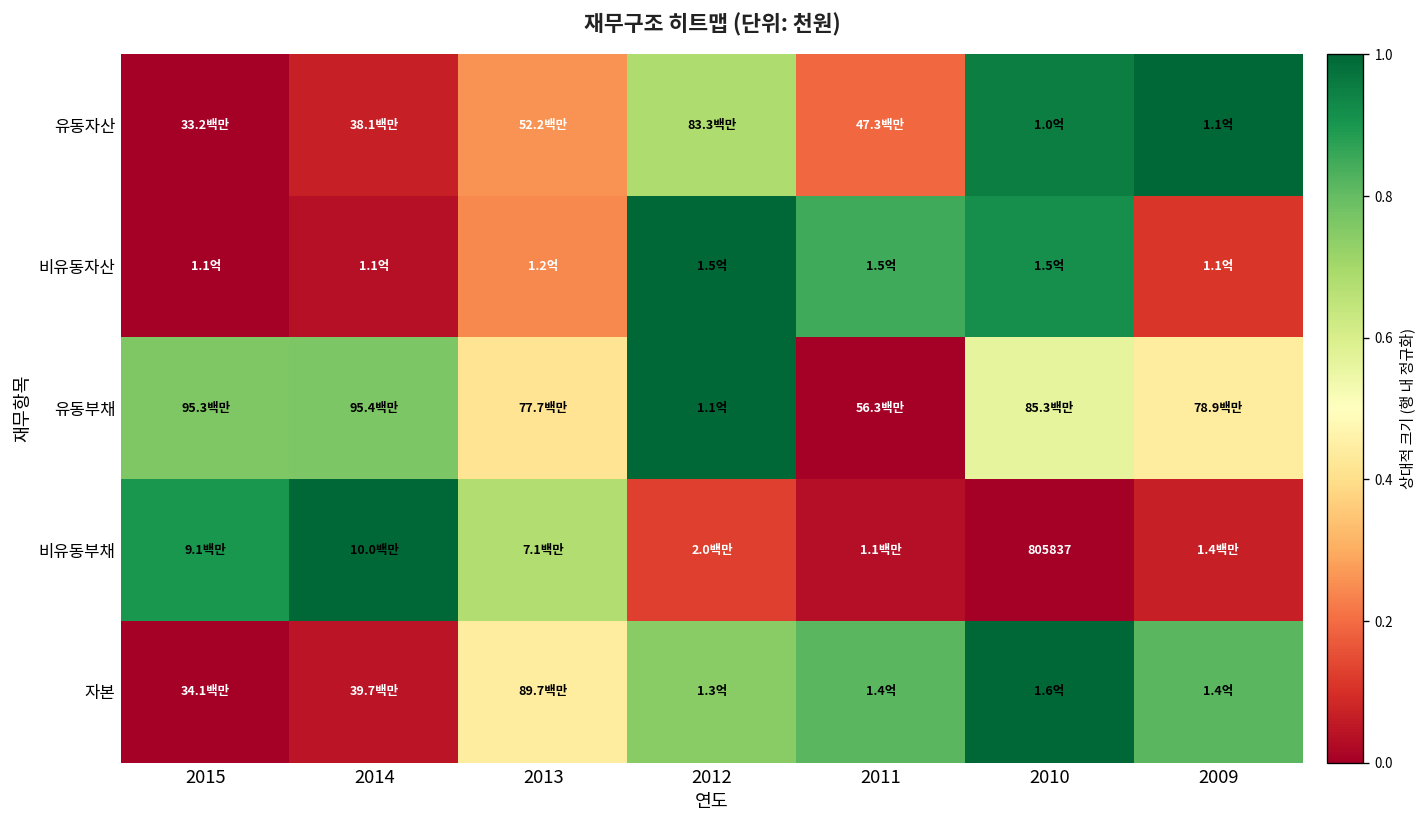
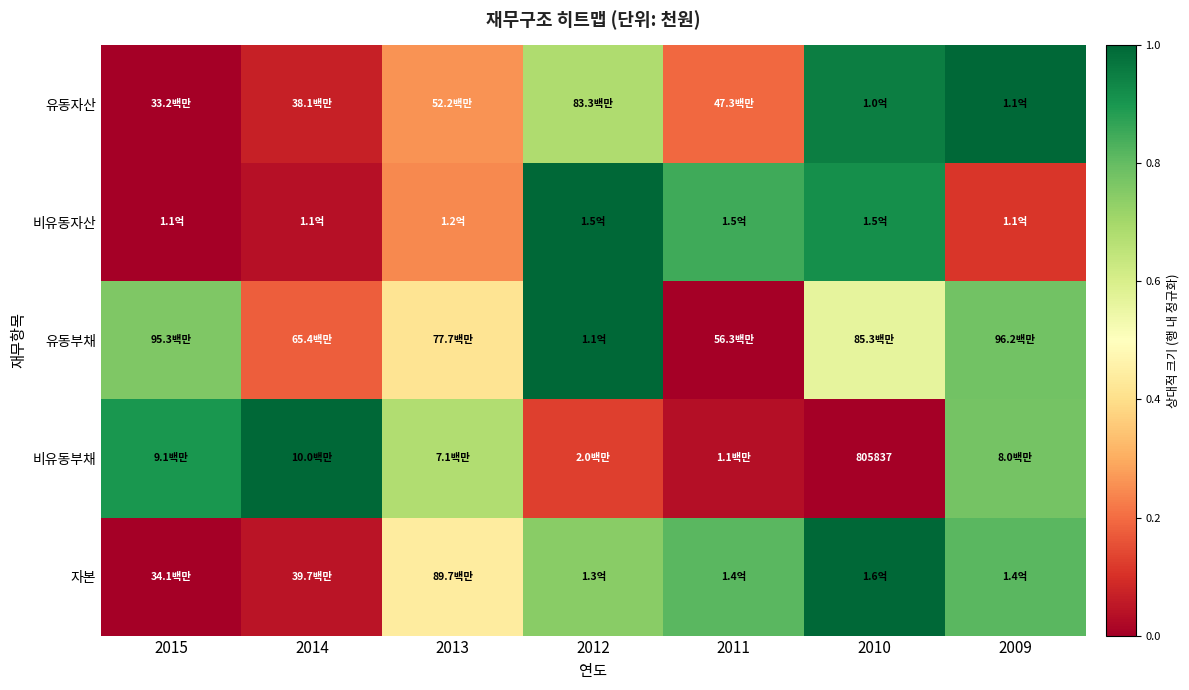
  {
    "유동자산": {
      "2015": "33.2",
      "2014": "38.1",
      "2013": "52.2",
      "2012": "83.3",
      "2011": "47.3",
      "2010": "1.0억",
      "2009": "1.1억"
    },
    "비유동자산": {
      "2015": "1.1억",
      "2014": "1.1억",
      "2013": "1.2억",
      "2012": "1.5억",
      "2011": "1.5억",
      "2010": "1.5억",
      "2009": "1.1억"
    },
    "유동부채": {
      "2015": "95.3",
-     "2014": "95.4",
+     "2014": "65.4",
      "2013": "77.7",
      "2012": "1.1억",
      "2011": "56.3",
      "2010": "85.3",
-     "2009": "78.9"
+     "2009": "96.2"
    },
    "비유동부채": {
      "2015": "9.1",
      "2014": "10.0",
      "2013": "7.1",
      "2012": "2.0",
      "2011": "1.1",
      "2010": "805837",
-     "2009": "1.4"
+     "2009": "8.0"
    },
    "자본": {
      "2015": "34.1",
      "2014": "39.7",
      "2013": "89.7",
      "2012": "1.3억",
      "2011": "1.4억",
      "2010": "1.6억",
      "2009": "1.4억"
    }
  }
